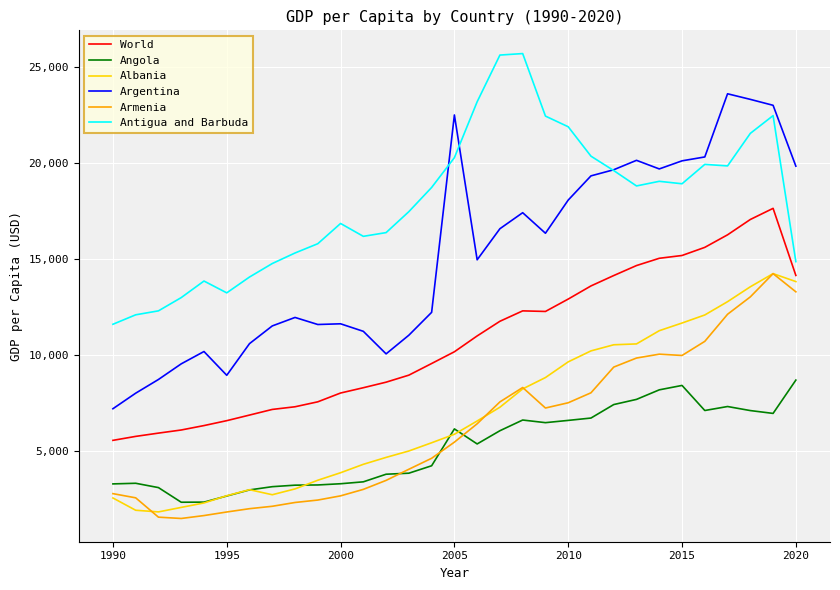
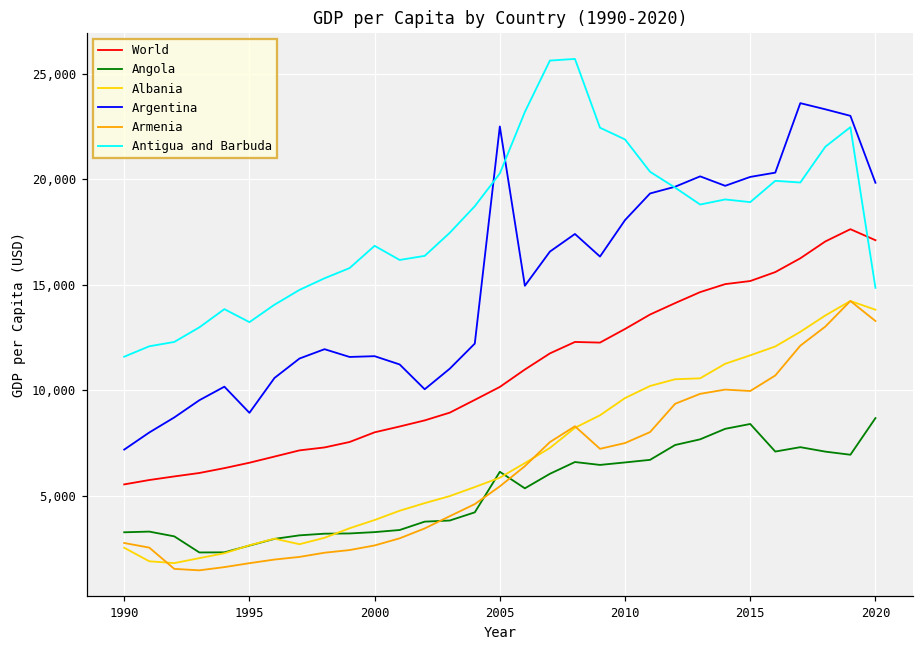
  {
    "World": {
      "1990": "5,500",
      "1995": "6,600",
      "2000": "8,000",
      "2005": "10,200",
      "2010": "12,900",
      "2015": "15,200",
-     "2020": "14,100"
+     "2020": "17,100"
    },
    "Angola": {
      "1990": "3,300",
      "2000": "3,300",
      "2005": "6,100",
      "2010": "6,600",
      "2015": "8,400",
      "2020": "8,700"
    },
    "Argentina": {
      "1990": "7,200",
      "1995": "8,900",
      "2000": "11,600",
      "2005": "22,500",
      "2010": "18,100",
      "2015": "20,100",
      "2020": "19,800"
    },
    "Antigua and Barbuda": {
      "1990": "11,600",
      "1995": "13,200",
      "2000": "16,800",
      "2005": "20,300",
      "2010": "21,900",
      "2015": "18,900",
      "2020": "14,900"
    }
  }
